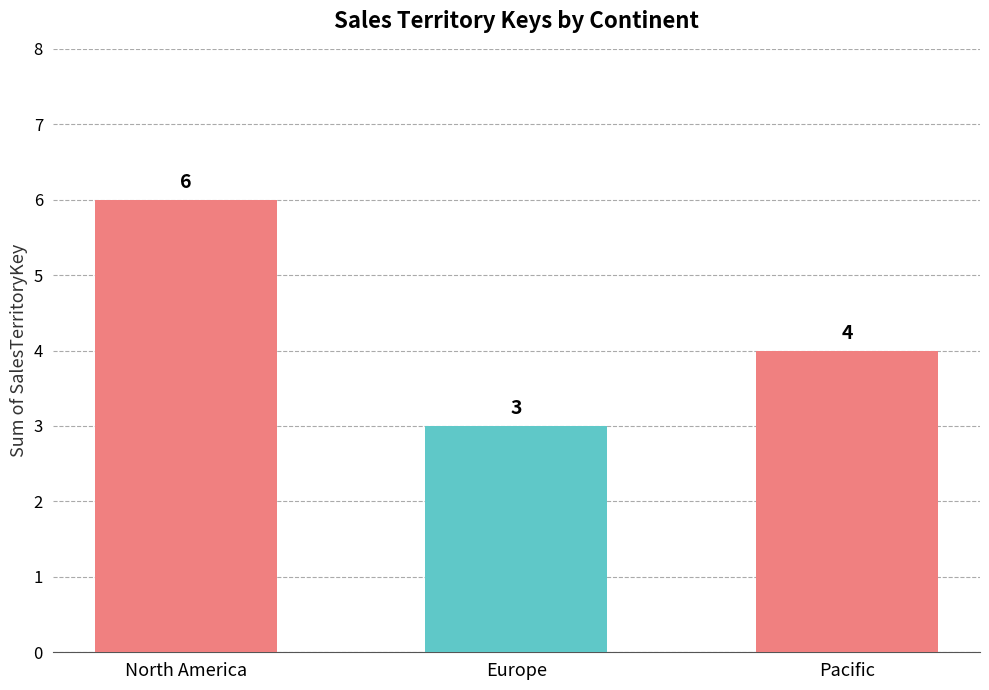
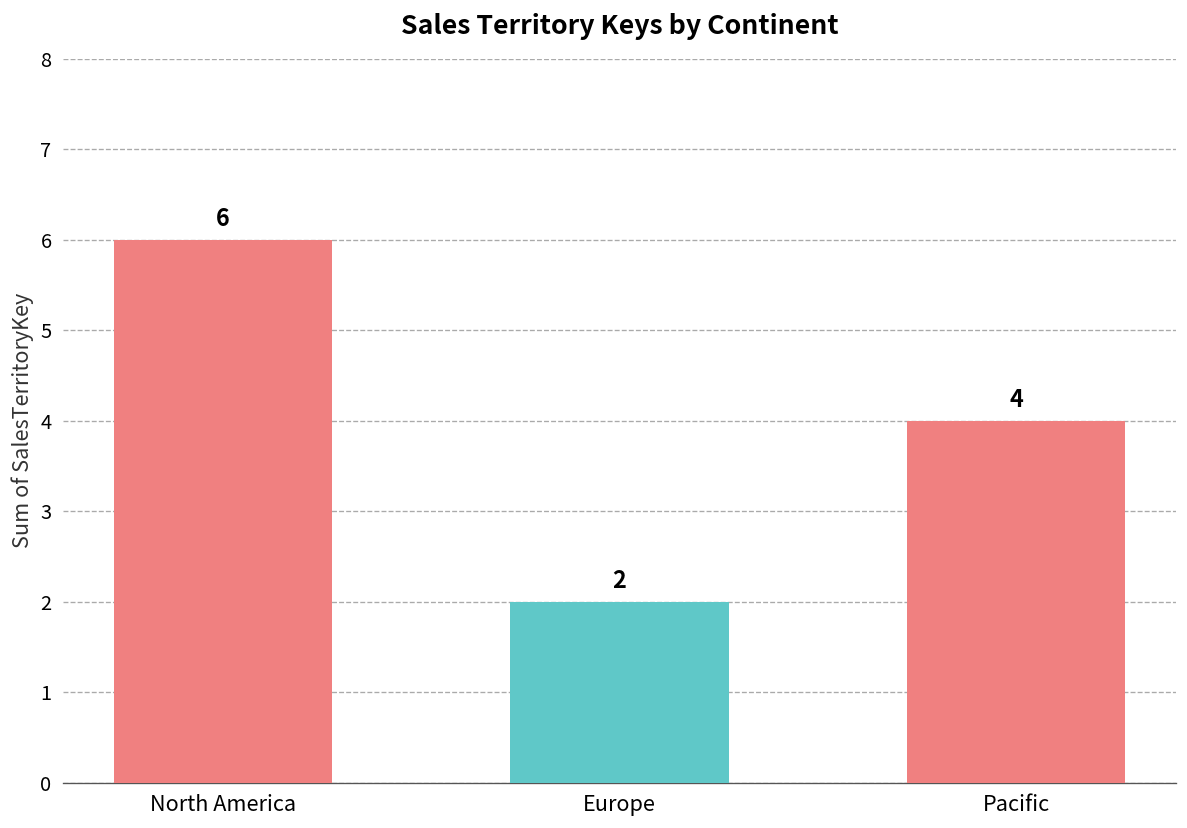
  {
    "North America": 6,
-   "Europe": 3,
+   "Europe": 2,
    "Pacific": 4
  }
